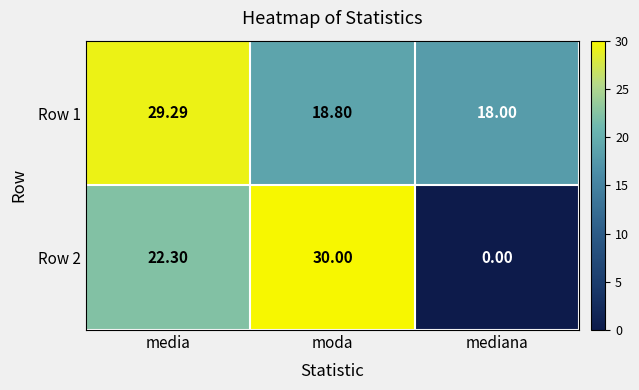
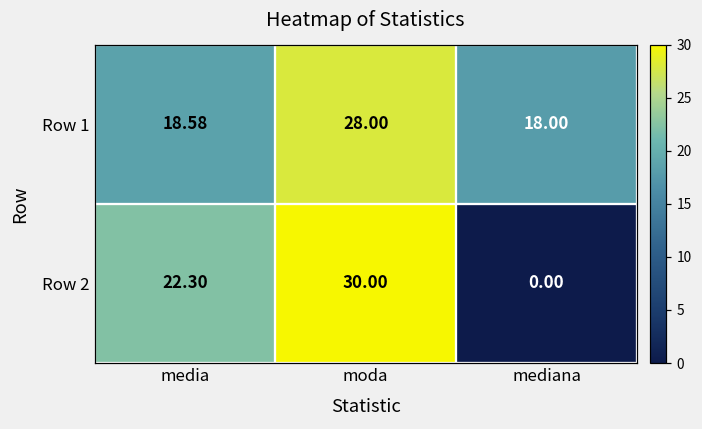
  {
    "Row 1": {
-     "media": 29.29,
-     "moda": 18.80,
+     "media": 18.58,
+     "moda": 28.00,
      "mediana": 18.00
    },
    "Row 2": {
      "media": 22.30,
      "moda": 30.00,
      "mediana": 0.00
    }
  }
